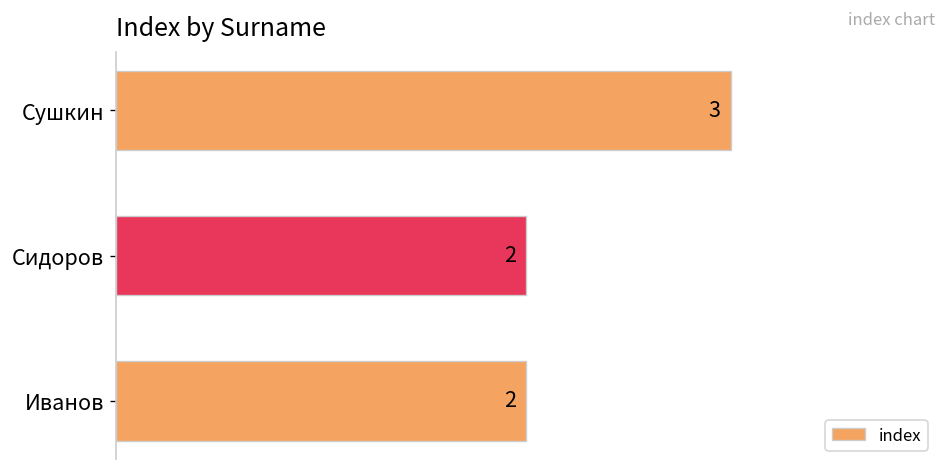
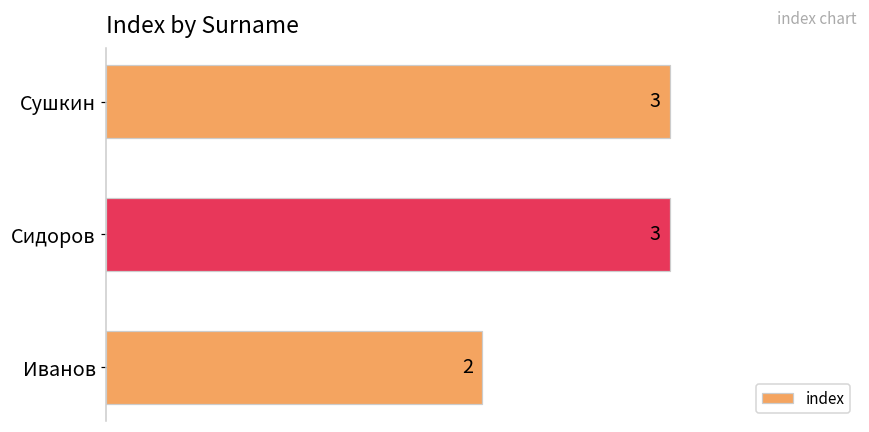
  {
    "Сушкин": 3,
-   "Сидоров": 2,
+   "Сидоров": 3,
    "Иванов": 2
  }
